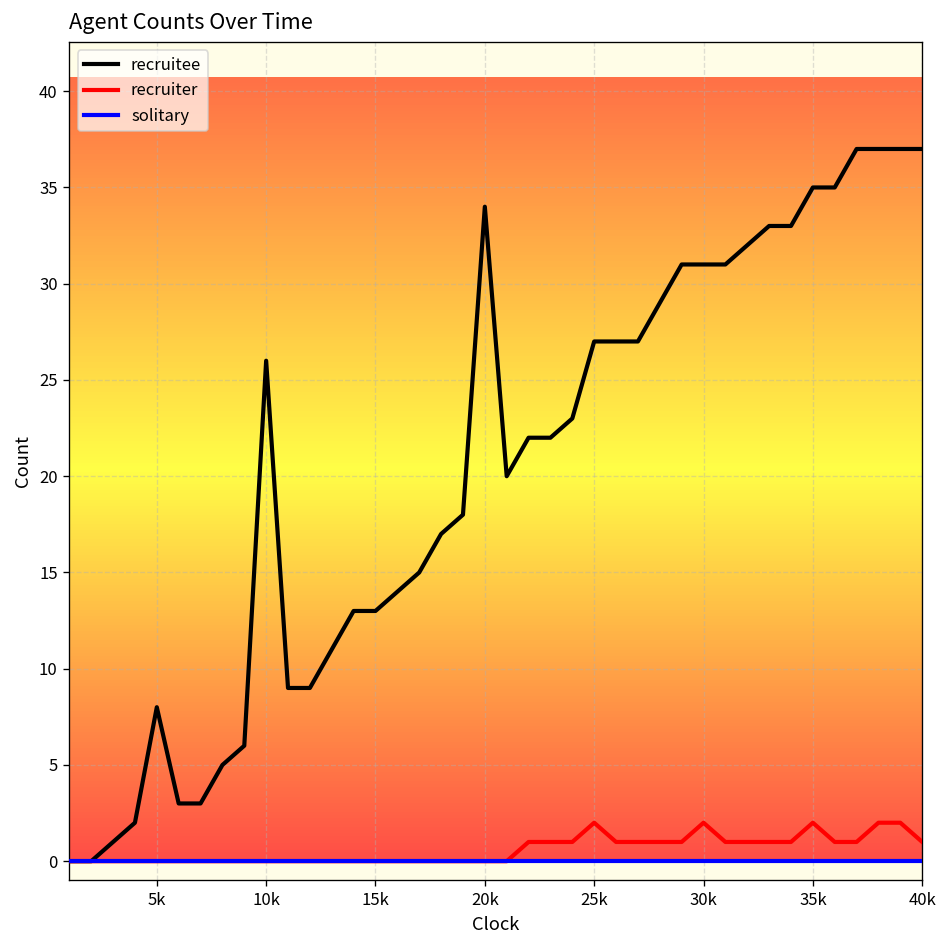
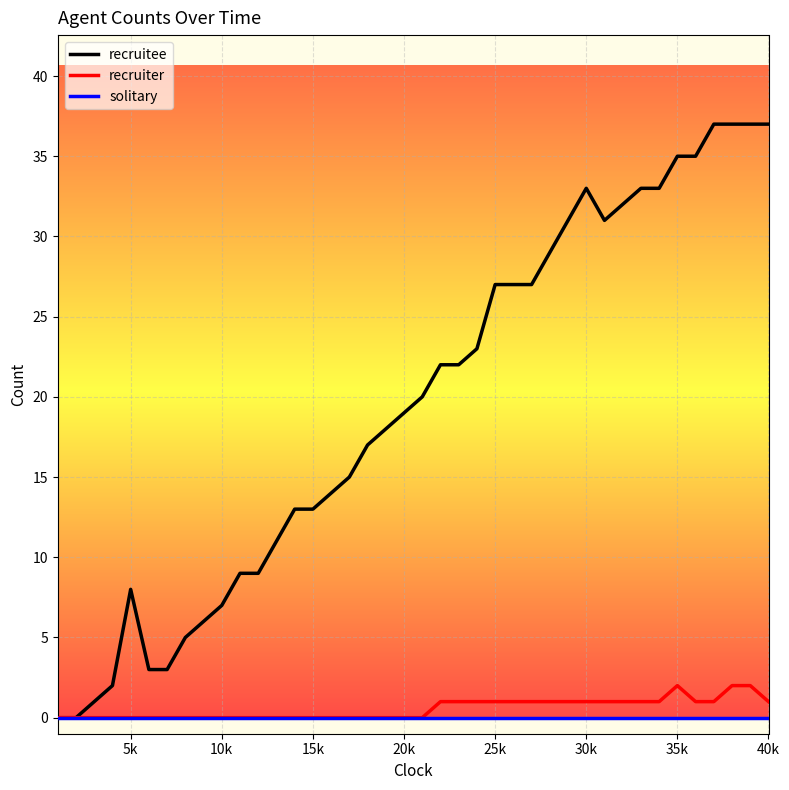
  {
    "recruitee": {
      "5k": 8,
-     "10k": 26,
+     "10k": 7,
      "15k": 13,
-     "20k": 34,
+     "20k": 19,
      "25k": 27,
-     "30k": 31,
+     "30k": 33,
      "35k": 35,
      "40k": 37
    },
    "recruiter": {
-     "25k": 2,
-     "30k": 2,
+     "25k": 1,
+     "30k": 1,
      "35k": 2,
      "40k": 1
    },
    "solitary": {
      "25k": 0,
      "30k": 0,
      "35k": 0,
      "40k": 0
    }
  }
